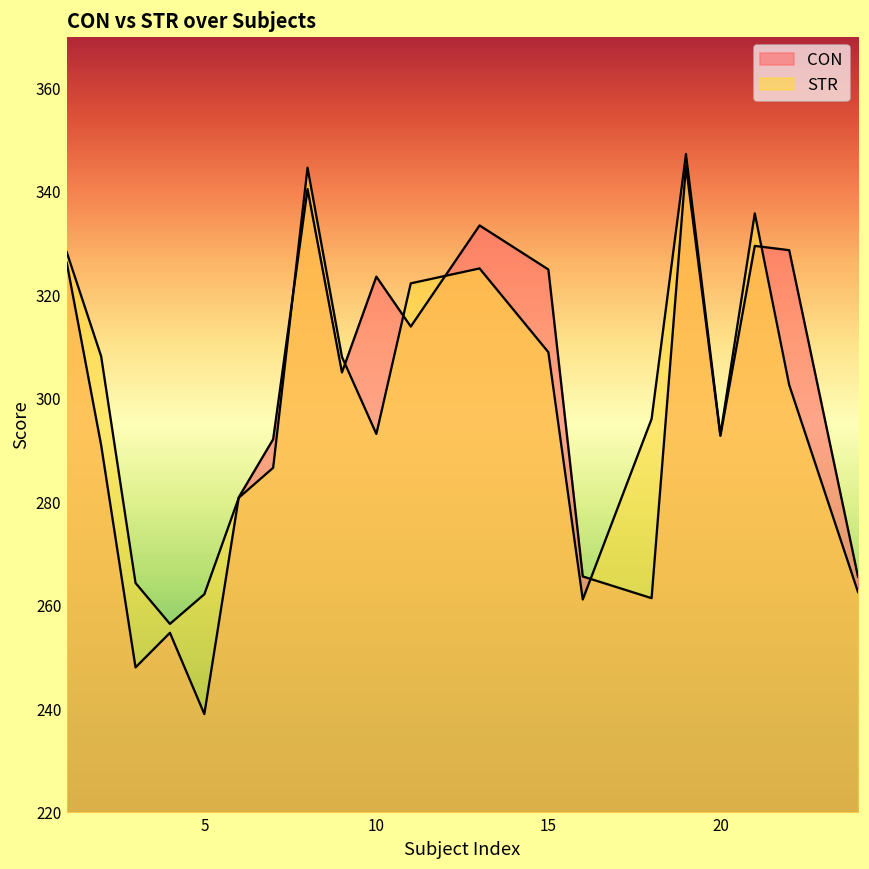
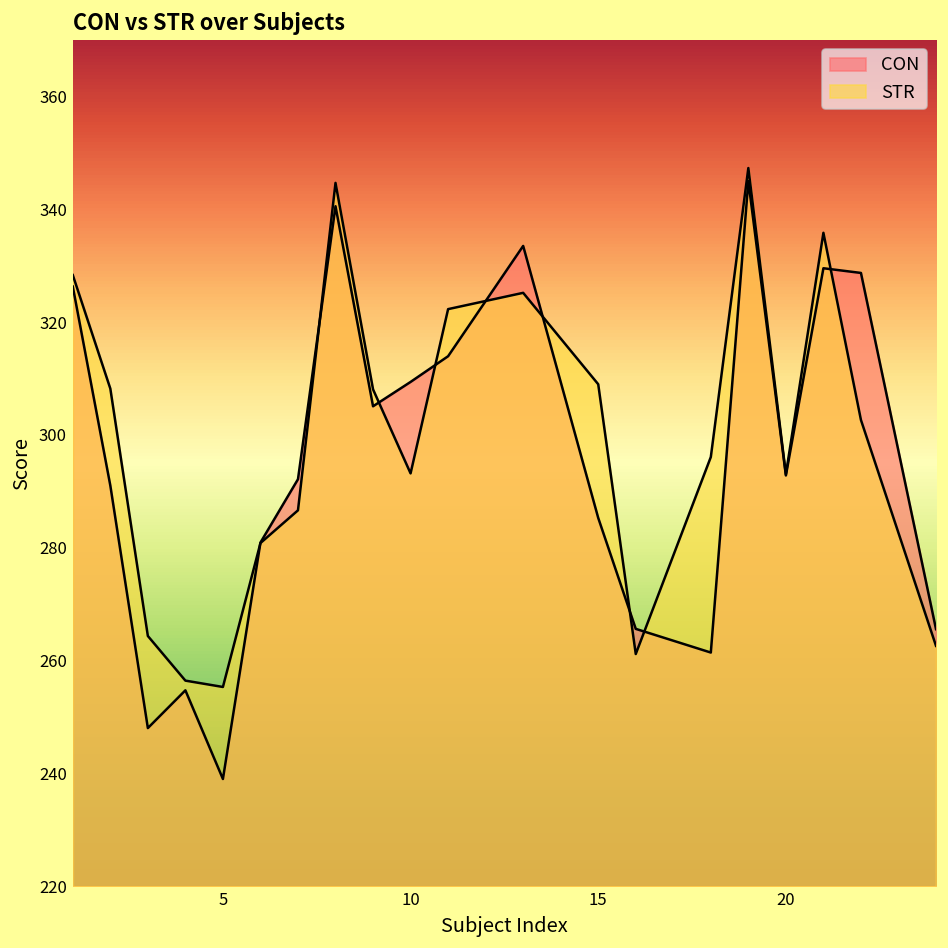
  {
    "CON": {
      "5": 239,
-     "10": 324,
-     "15": 325
+     "10": 309,
+     "15": 285
    },
    "STR": {
-     "5": 262,
+     "5": 255,
      "10": 293,
      "15": 309
    }
  }
